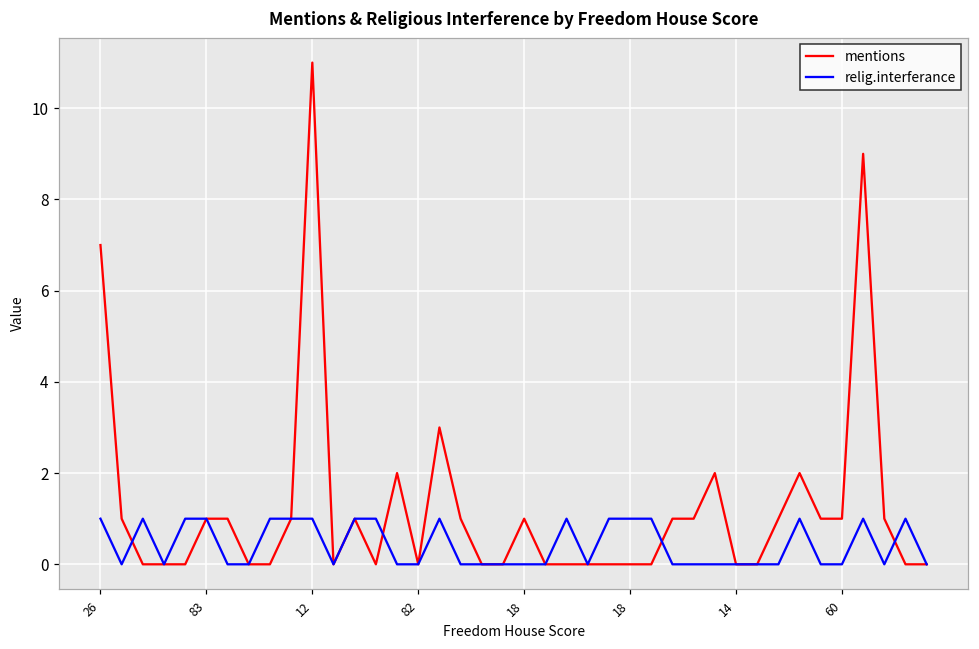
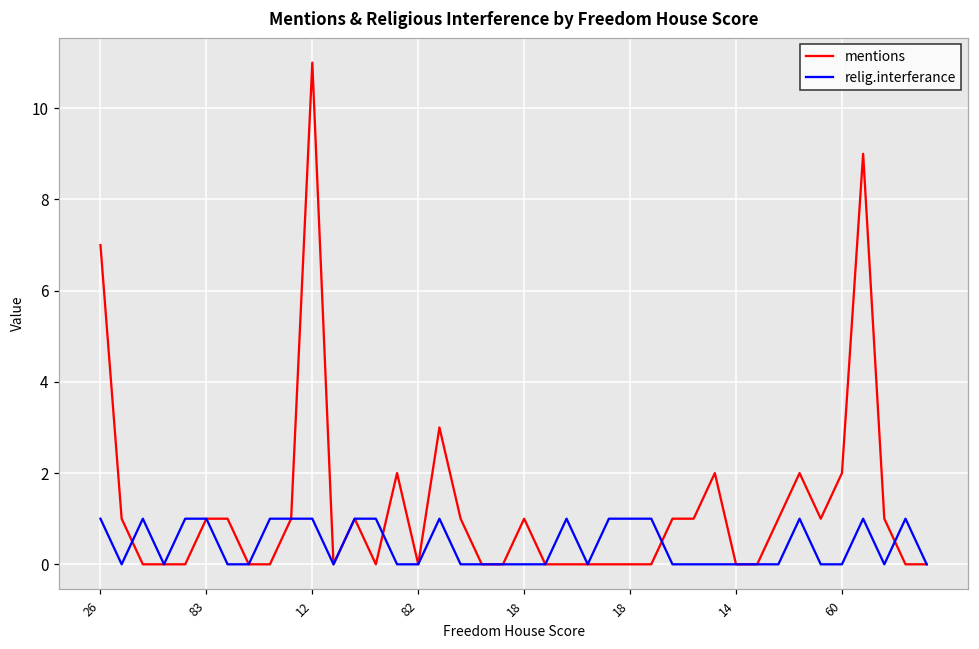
  {
    "mentions": {
-     "60": 1
+     "60": 2
    },
    "relig.interferance": {
      "60": 0
    }
  }
